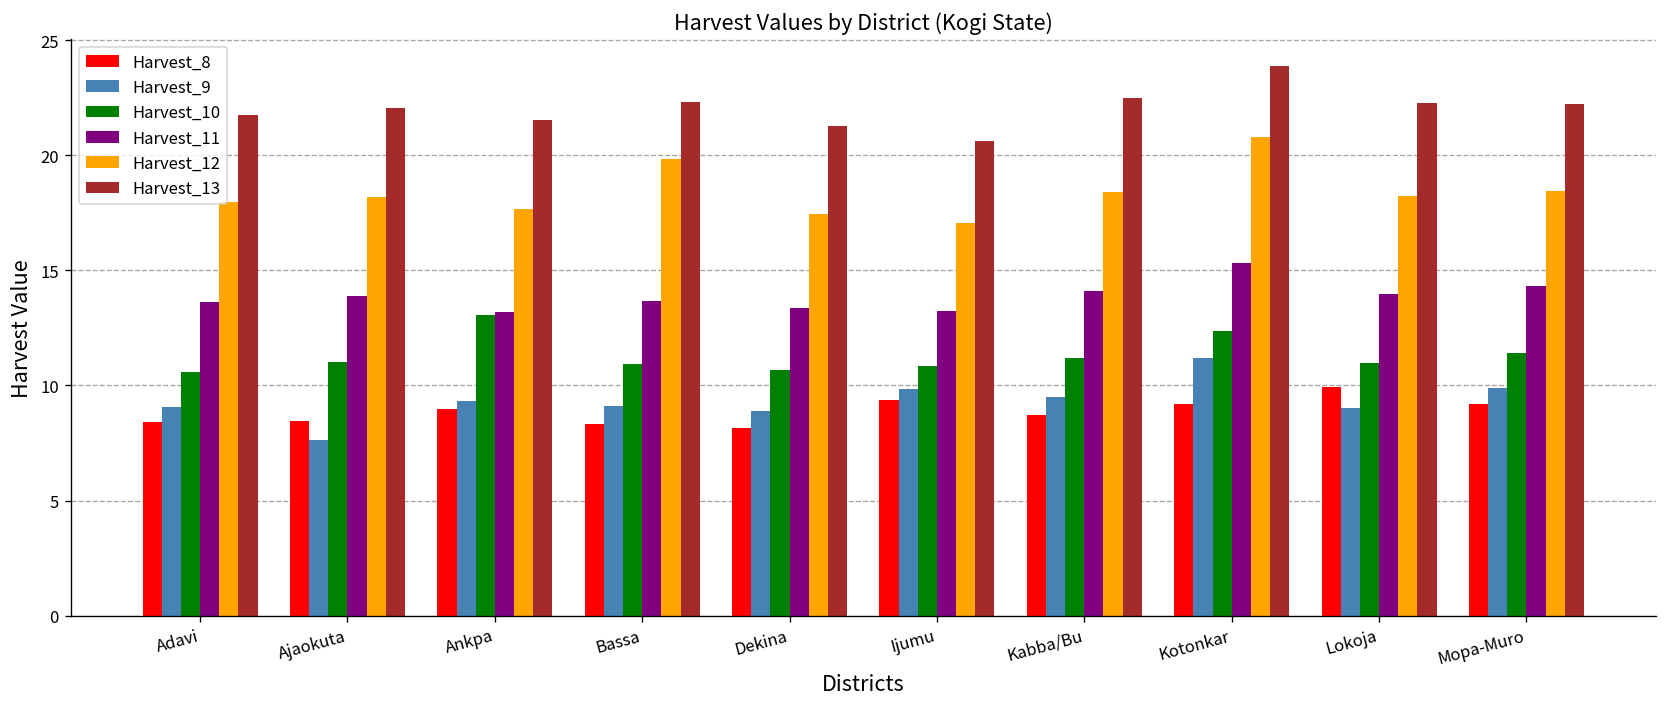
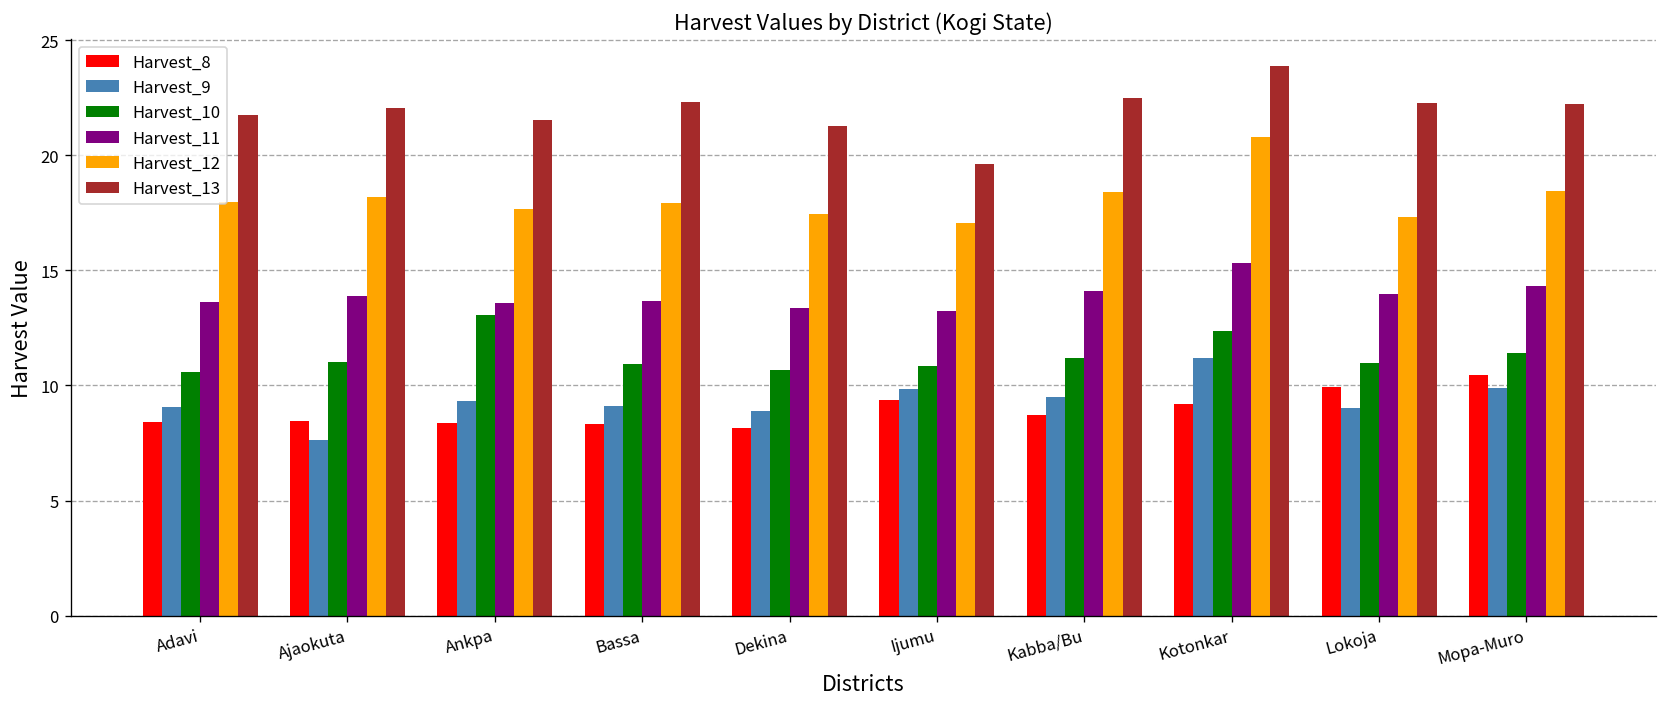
  {
    "Harvest_8": {
      "Adavi": 8.4,
      "Ajaokuta": 8.4,
-     "Ankpa": 9.0,
+     "Ankpa": 8.4,
      "Bassa": 8.3,
      "Dekina": 8.2,
      "Ijumu": 9.4,
      "Kabba/Bu": 8.7,
      "Kotonkar": 9.2,
      "Lokoja": 9.9,
-     "Mopa-Muro": 9.2
+     "Mopa-Muro": 10.5
    },
    "Harvest_9": {
      "Adavi": 9.0,
      "Ajaokuta": 7.6,
      "Ankpa": 9.3,
      "Bassa": 9.1,
      "Dekina": 8.9,
      "Ijumu": 9.8,
      "Kabba/Bu": 9.5,
      "Kotonkar": 11.2,
      "Lokoja": 9.0,
      "Mopa-Muro": 9.9
    },
    "Harvest_10": {
      "Adavi": 10.6,
      "Ajaokuta": 11.0,
      "Ankpa": 13.0,
      "Bassa": 10.9,
      "Dekina": 10.7,
      "Ijumu": 10.8,
      "Kabba/Bu": 11.2,
      "Kotonkar": 12.3,
      "Lokoja": 11.0,
      "Mopa-Muro": 11.4
    },
    "Harvest_11": {
      "Adavi": 13.6,
      "Ajaokuta": 13.9,
-     "Ankpa": 13.2,
+     "Ankpa": 13.6,
      "Bassa": 13.7,
      "Dekina": 13.4,
      "Ijumu": 13.2,
      "Kabba/Bu": 14.1,
      "Kotonkar": 15.3,
      "Lokoja": 14.0,
      "Mopa-Muro": 14.3
    },
    "Harvest_12": {
      "Adavi": 18.0,
      "Ajaokuta": 18.2,
      "Ankpa": 17.6,
-     "Bassa": 19.8,
+     "Bassa": 17.9,
      "Dekina": 17.5,
      "Ijumu": 17.1,
      "Kabba/Bu": 18.4,
      "Kotonkar": 20.8,
-     "Lokoja": 18.2,
+     "Lokoja": 17.3,
      "Mopa-Muro": 18.5
    },
    "Harvest_13": {
      "Adavi": 21.7,
      "Ajaokuta": 22.0,
      "Ankpa": 21.5,
      "Bassa": 22.3,
      "Dekina": 21.3,
-     "Ijumu": 20.6,
+     "Ijumu": 19.6,
      "Kabba/Bu": 22.5,
      "Kotonkar": 23.9,
      "Lokoja": 22.3,
      "Mopa-Muro": 22.2
    }
  }
